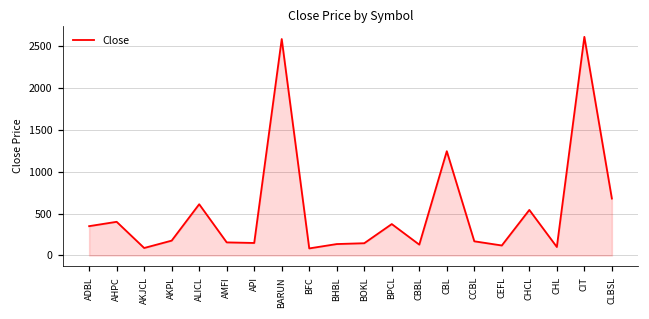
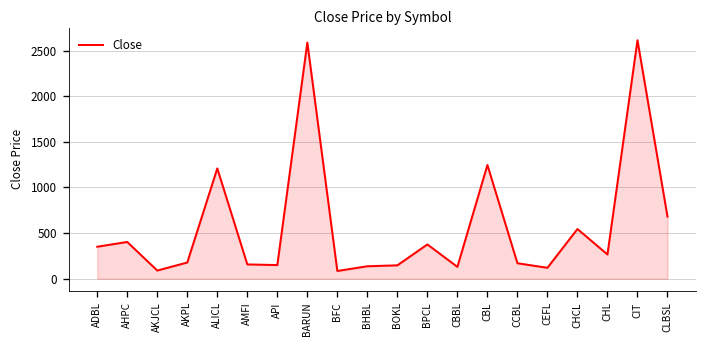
  {
    "ADBL": 400,
    "AHPC": 400,
    "AKJCL": 100,
    "AKPL": 200,
-   "ALICL": 600,
+   "ALICL": 1200,
    "AMFI": 200,
    "API": 100,
    "BARUN": 2600,
    "BFC": 100,
    "BHBL": 100,
    "BOKL": 100,
    "BPCL": 400,
    "CBBL": 100,
    "CBL": 1200,
    "CCBL": 200,
    "CEFL": 100,
    "CHCL": 500,
-   "CHL": 100,
+   "CHL": 300,
    "CIT": 2600,
    "CLBSL": 700
  }
